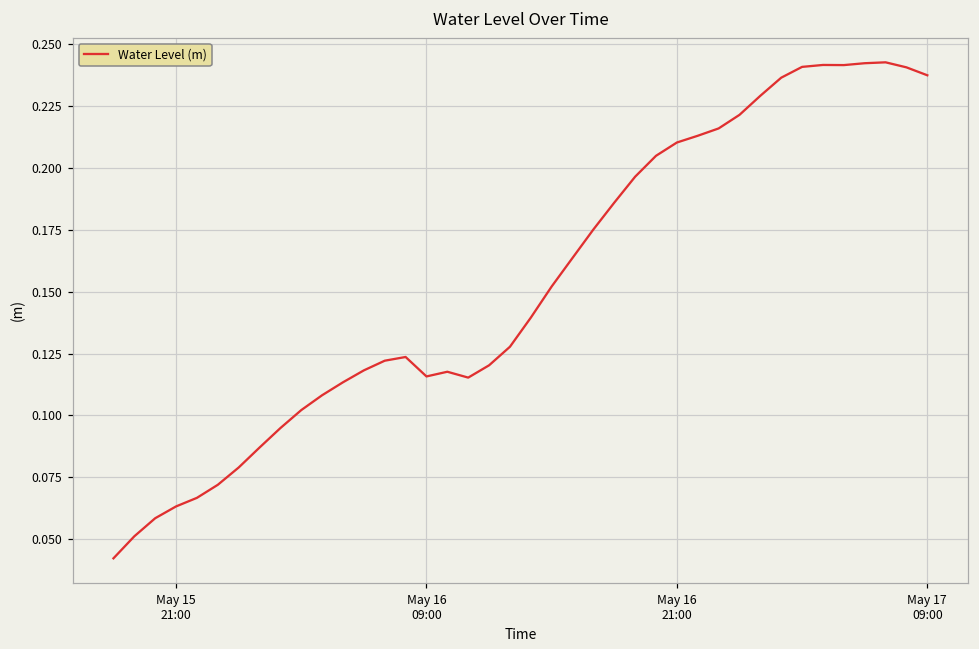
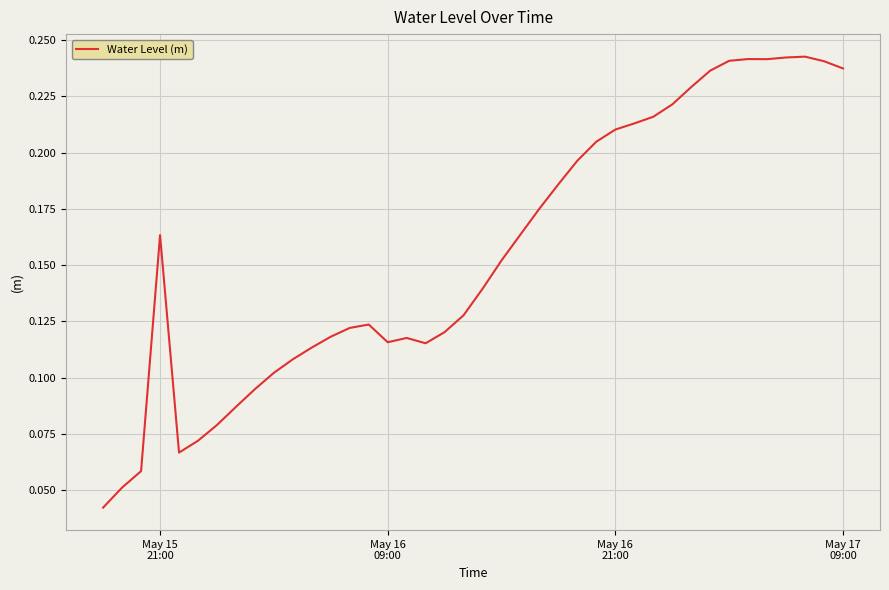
  {
-   "May 15 21:00": 0.063,
+   "May 15 21:00": 0.163,
    "May 16 09:00": 0.116,
    "May 16 21:00": 0.210,
    "May 17 09:00": 0.237
  }
